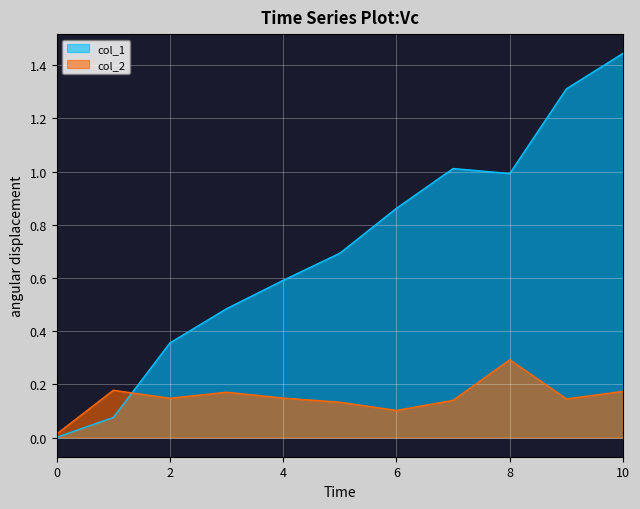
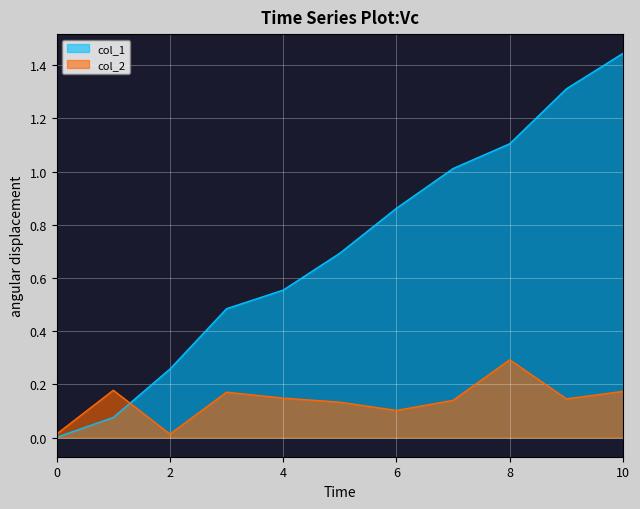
  {
    "col_1": {
      "0": 0.00,
-     "2": 0.36,
-     "4": 0.59,
+     "2": 0.26,
+     "4": 0.55,
      "6": 0.86,
-     "8": 0.99,
+     "8": 1.10,
      "10": 1.44
    },
    "col_2": {
      "0": 0.01,
-     "2": 0.15,
+     "2": 0.01,
      "4": 0.15,
      "6": 0.10,
      "8": 0.29,
      "10": 0.17
    }
  }
